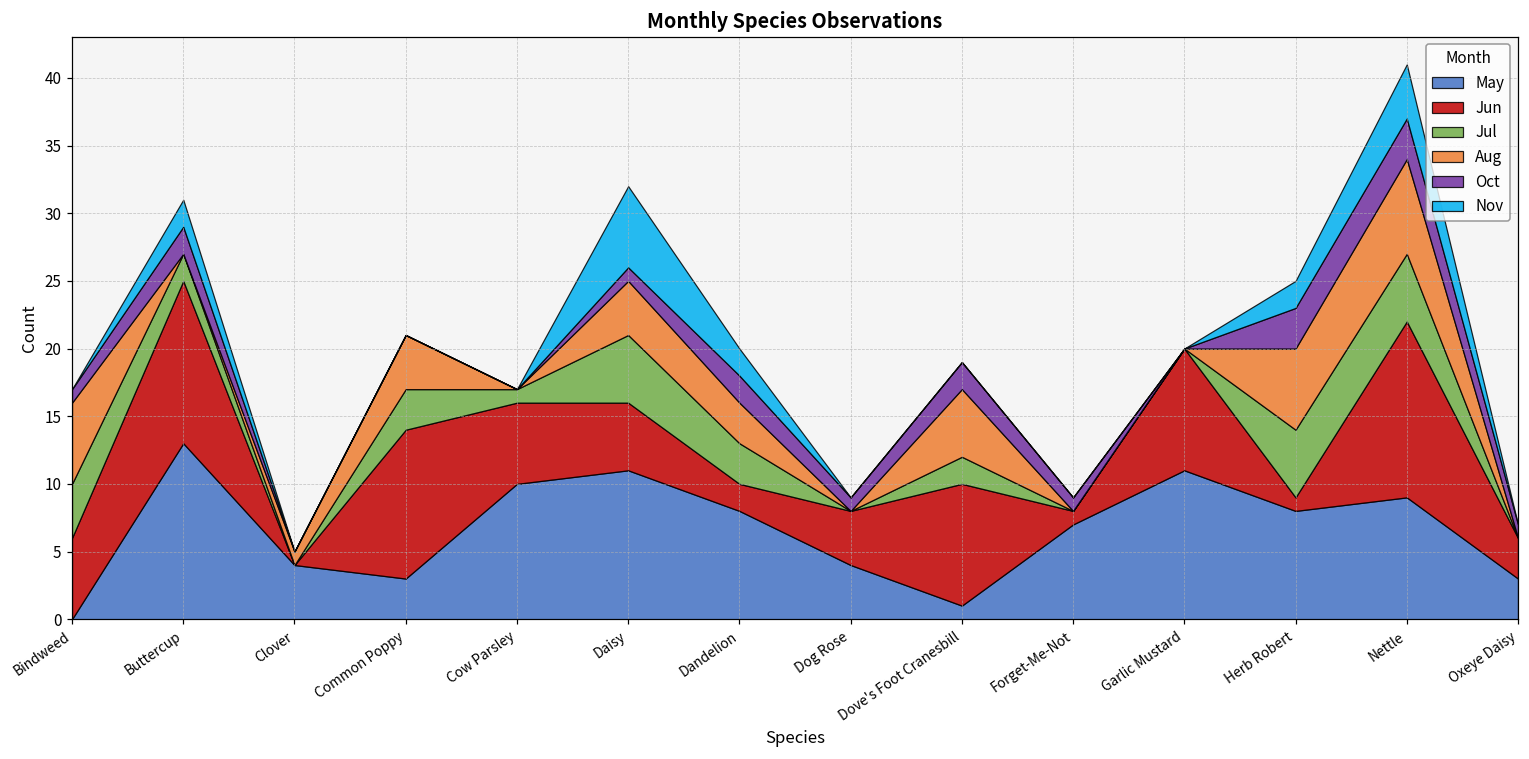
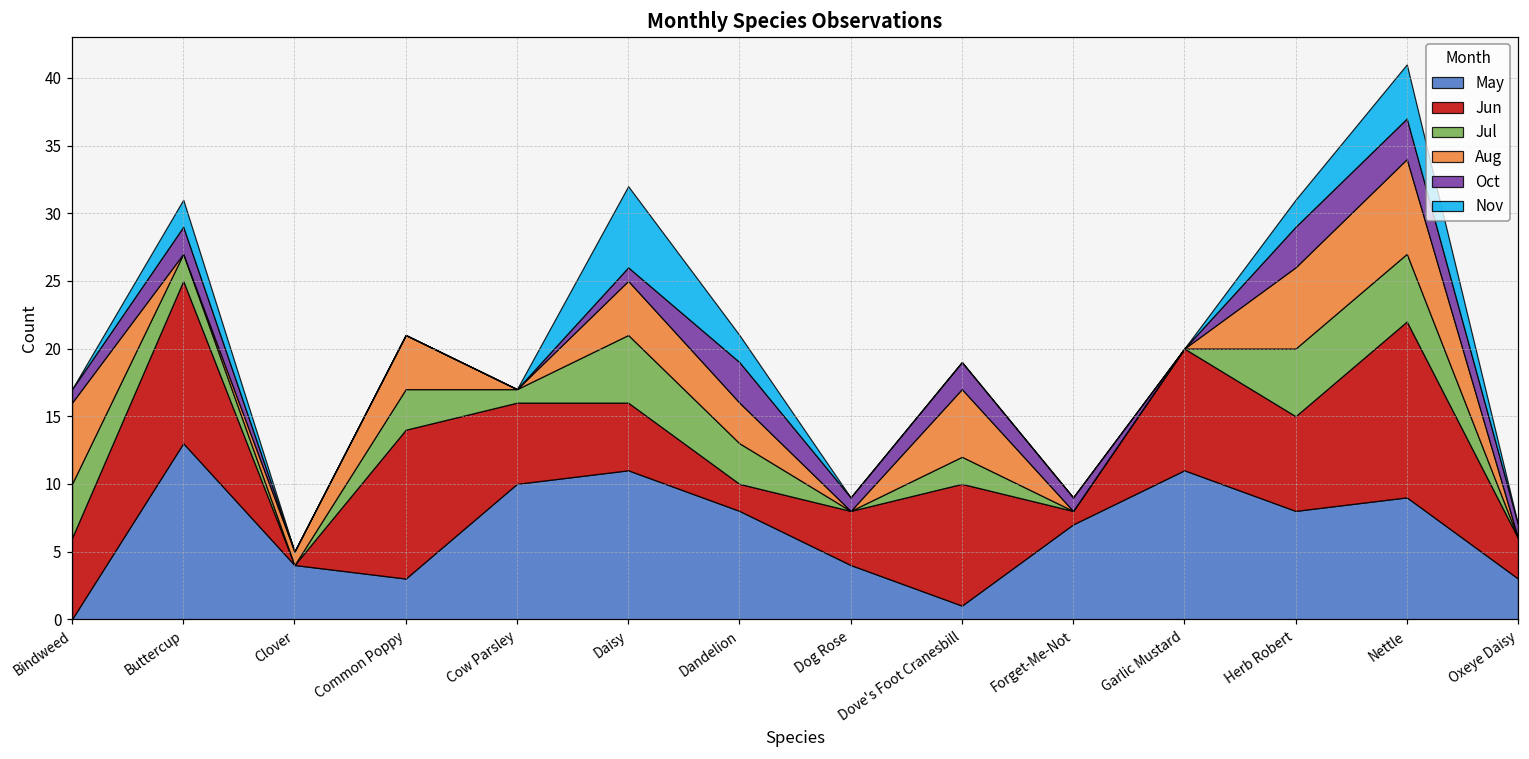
  {
    "May": {
      "Bindweed": 0,
      "Buttercup": 13,
      "Common Poppy": 3,
      "Cow Parsley": 10,
      "Daisy": 11,
      "Dandelion": 8,
      "Dog Rose": 4,
      "Dove's Foot Cranesbill": 1,
      "Forget-Me-Not": 7,
      "Garlic Mustard": 11,
      "Herb Robert": 8,
      "Nettle": 9,
      "Oxeye Daisy": 3
    },
    "Jun": {
      "Bindweed": 6,
      "Buttercup": 12,
      "Common Poppy": 11,
      "Cow Parsley": 6,
      "Daisy": 5,
      "Dandelion": 2,
      "Dove's Foot Cranesbill": 9,
-     "Herb Robert": 1,
+     "Herb Robert": 7,
      "Nettle": 13
    },
    "Jul": {
      "Bindweed": 4,
      "Common Poppy": 3,
      "Daisy": 5,
      "Dandelion": 3,
      "Dove's Foot Cranesbill": 2,
      "Herb Robert": 5,
      "Nettle": 5
    },
    "Aug": {
      "Bindweed": 6,
      "Daisy": 4,
      "Dandelion": 3,
      "Dove's Foot Cranesbill": 5,
      "Herb Robert": 6,
      "Nettle": 7
    },
    "Oct": {
      "Buttercup": 2,
      "Daisy": 1,
-     "Dandelion": 2,
+     "Dandelion": 3,
      "Herb Robert": 3,
      "Nettle": 3
    },
    "Nov": {
      "Buttercup": 2,
      "Daisy": 6,
      "Dandelion": 2,
      "Herb Robert": 2,
      "Nettle": 4
    }
  }
